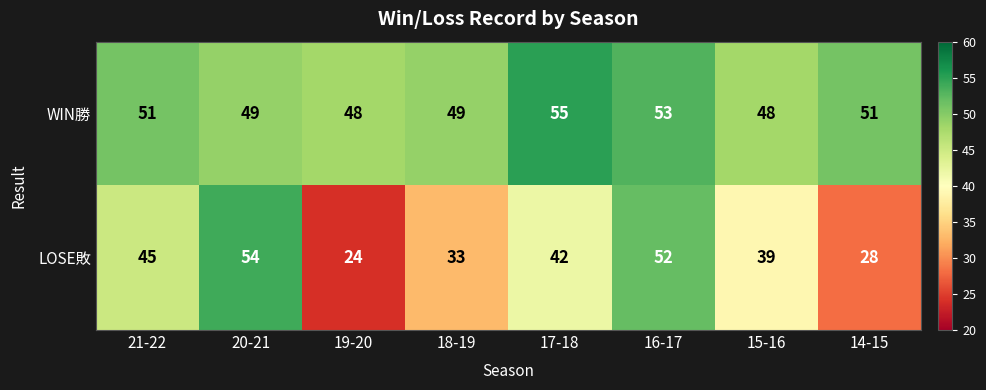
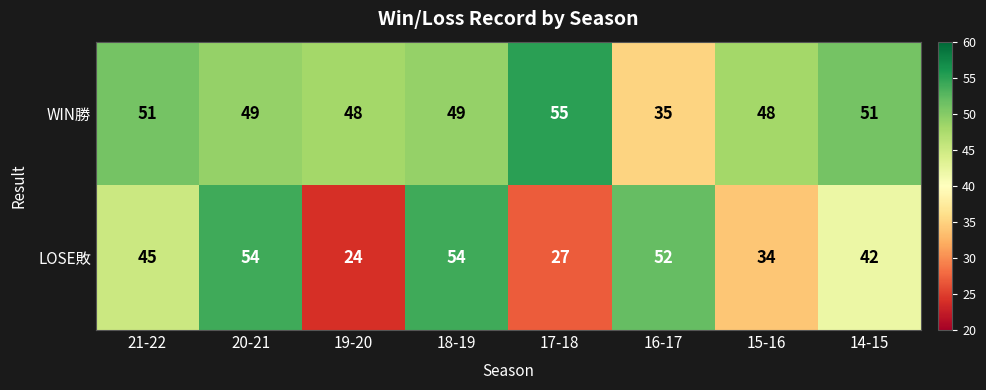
  {
    "WIN勝": {
      "21-22": 51,
      "20-21": 49,
      "19-20": 48,
      "18-19": 49,
      "17-18": 55,
-     "16-17": 53,
+     "16-17": 35,
      "15-16": 48,
      "14-15": 51
    },
    "LOSE敗": {
      "21-22": 45,
      "20-21": 54,
      "19-20": 24,
-     "18-19": 33,
-     "17-18": 42,
+     "18-19": 54,
+     "17-18": 27,
      "16-17": 52,
-     "15-16": 39,
-     "14-15": 28
+     "15-16": 34,
+     "14-15": 42
    }
  }
